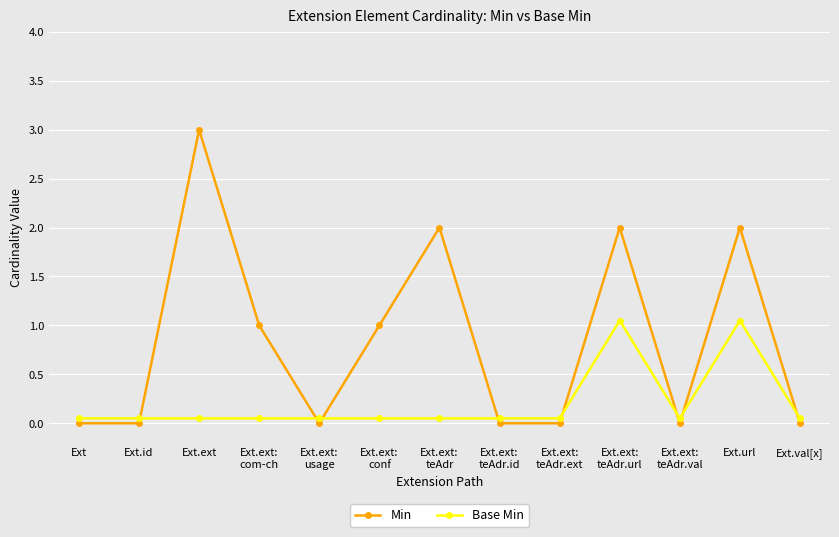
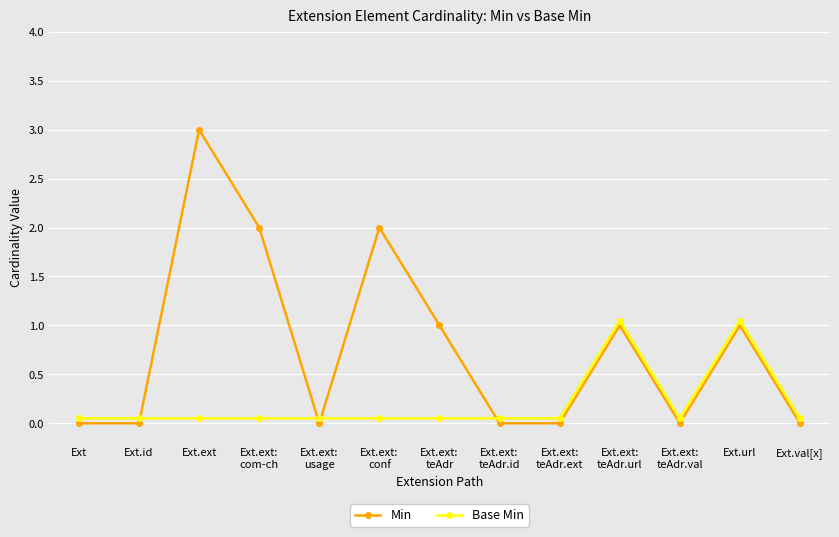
  {
    "Min": {
      "Ext": 0,
      "Ext.id": 0,
      "Ext.ext": 3,
-     "Ext.ext: com-ch": 1,
+     "Ext.ext: com-ch": 2,
      "Ext.ext: usage": 0,
-     "Ext.ext: conf": 1,
-     "Ext.ext: teAdr": 2,
+     "Ext.ext: conf": 2,
+     "Ext.ext: teAdr": 1,
      "Ext.ext: teAdr.id": 0,
      "Ext.ext: teAdr.ext": 0,
-     "Ext.ext: teAdr.url": 2,
+     "Ext.ext: teAdr.url": 1,
      "Ext.ext: teAdr.val": 0,
-     "Ext.url": 2,
+     "Ext.url": 1,
      "Ext.val[x]": 0
    },
    "Base Min": {
      "Ext": 0.1,
      "Ext.id": 0.1,
      "Ext.ext": 0.1,
      "Ext.ext: com-ch": 0.1,
      "Ext.ext: usage": 0.1,
      "Ext.ext: conf": 0.1,
      "Ext.ext: teAdr": 0.1,
      "Ext.ext: teAdr.id": 0.1,
      "Ext.ext: teAdr.ext": 0.1,
      "Ext.ext: teAdr.url": 1.1,
      "Ext.ext: teAdr.val": 0.1,
      "Ext.url": 1.1,
      "Ext.val[x]": 0.1
    }
  }
